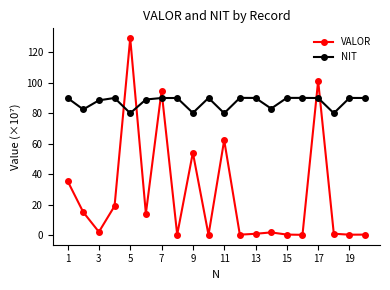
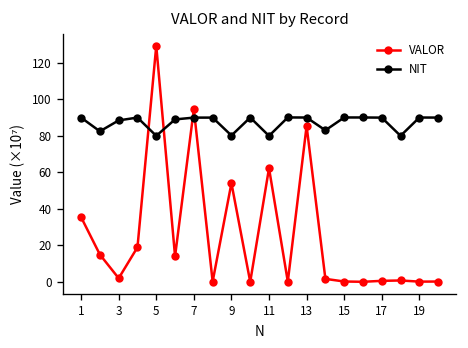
  {
    "VALOR": {
      "1": 35,
      "3": 2,
      "5": 129,
      "7": 95,
      "9": 54,
      "11": 62,
-     "13": 1,
+     "13": 85,
      "15": 0,
-     "17": 101,
+     "17": 1,
      "19": 0
    },
    "NIT": {
      "1": 90,
      "3": 88,
      "5": 80,
      "7": 90,
      "9": 80,
      "11": 80,
      "13": 90,
      "15": 90,
      "17": 90,
      "19": 90
    }
  }
